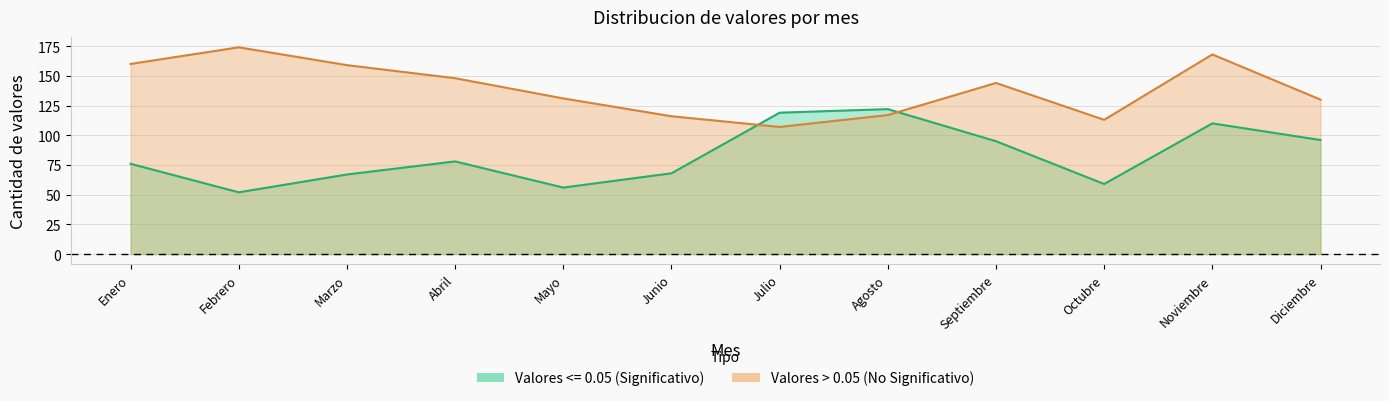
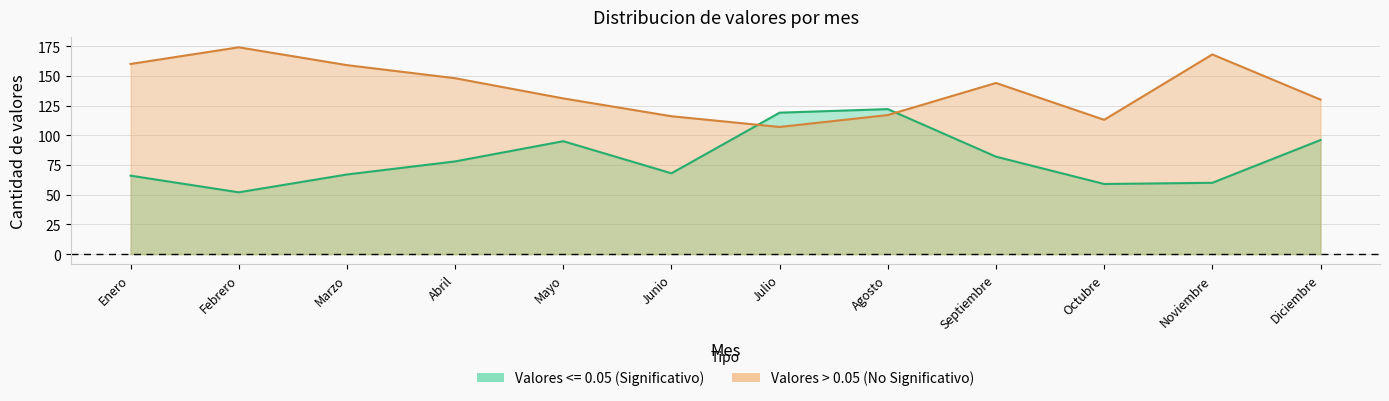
  {
    "Valores <= 0.05 (Significativo)": {
-     "Enero": 76,
+     "Enero": 66,
      "Febrero": 52,
      "Marzo": 67,
      "Abril": 78,
-     "Mayo": 56,
+     "Mayo": 95,
      "Junio": 68,
      "Julio": 119,
      "Agosto": 122,
-     "Septiembre": 95,
+     "Septiembre": 82,
      "Octubre": 59,
-     "Noviembre": 110,
+     "Noviembre": 60,
      "Diciembre": 96
    },
    "Valores > 0.05 (No Significativo)": {
      "Enero": 160,
      "Febrero": 174,
      "Marzo": 159,
      "Abril": 148,
      "Mayo": 131,
      "Junio": 116,
      "Julio": 107,
      "Agosto": 117,
      "Septiembre": 144,
      "Octubre": 113,
      "Noviembre": 168,
      "Diciembre": 130
    }
  }
